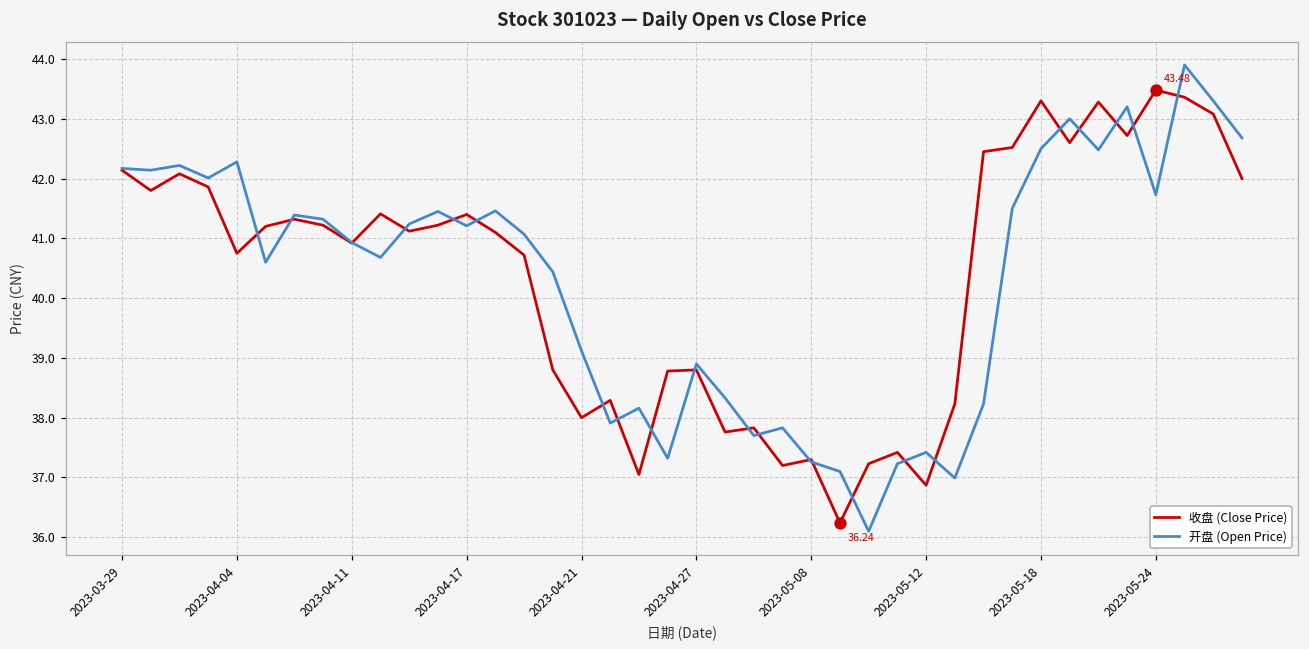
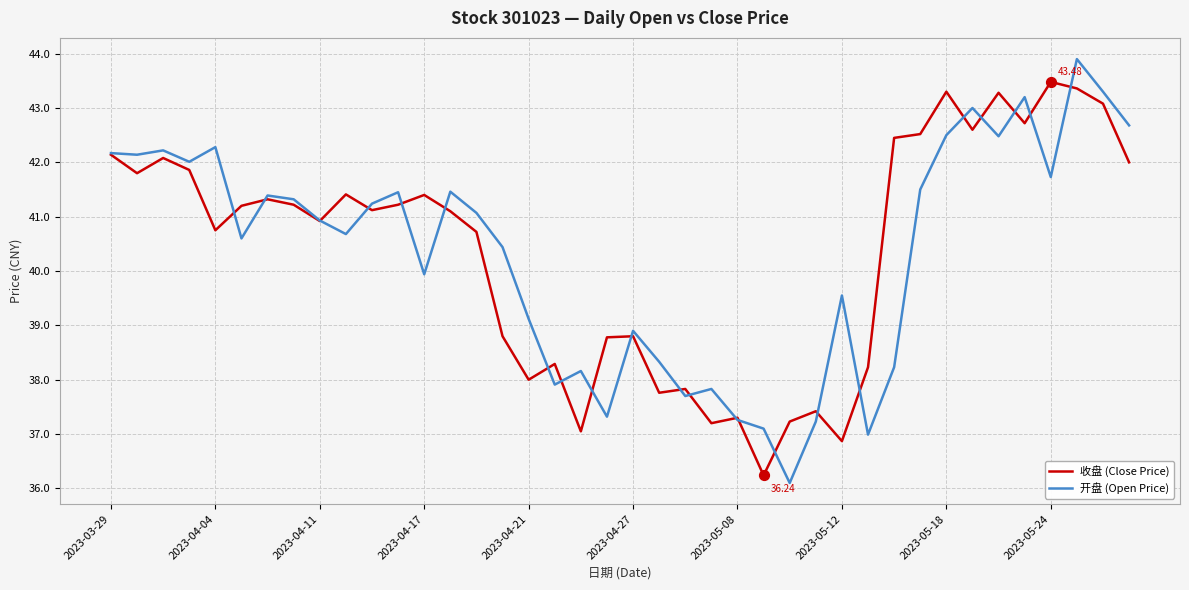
  {
    "开盘 (Open Price)": {
      "2023-04-04": 42.3,
-     "2023-04-17": 41.2,
+     "2023-04-17": 39.9,
      "2023-04-21": 39.1,
      "2023-04-27": 38.9,
-     "2023-05-12": 37.4,
+     "2023-05-12": 39.6,
      "2023-05-18": 42.5,
      "2023-05-24": 41.7
    }
  }
